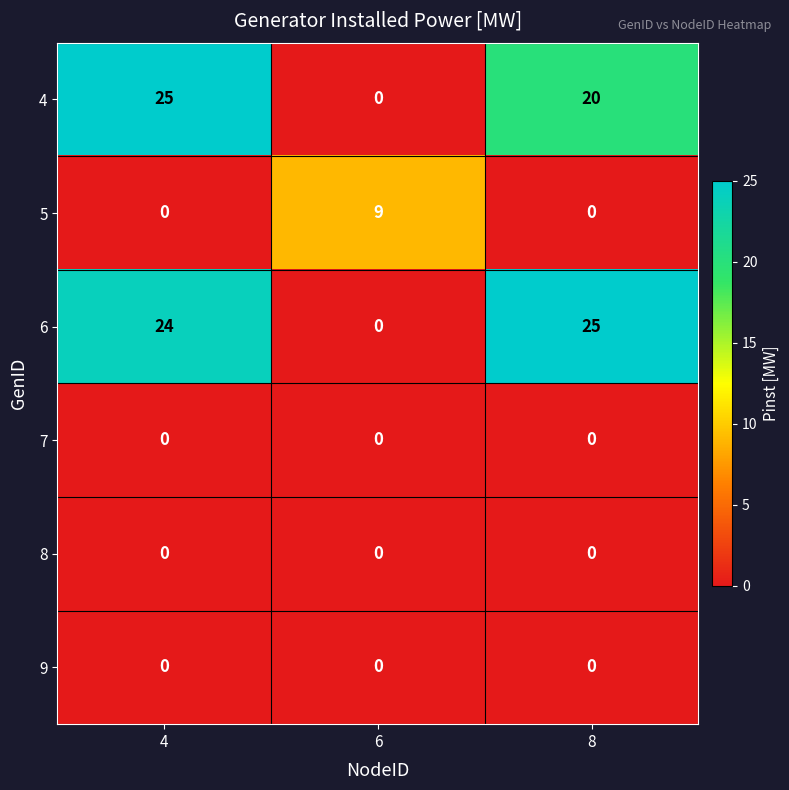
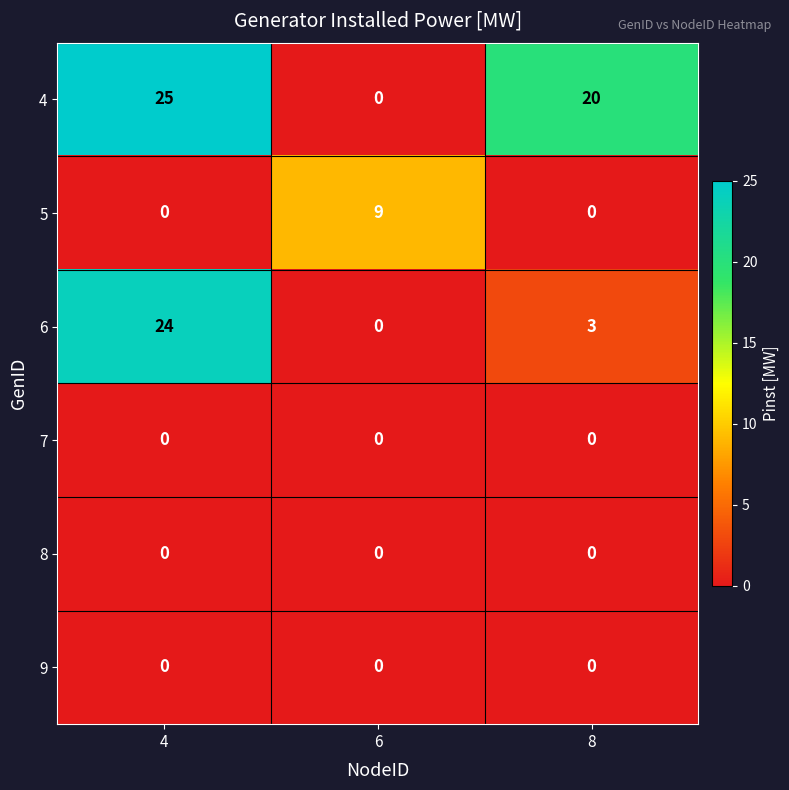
  {
    "4": {
      "4": 25,
      "6": 0,
      "8": 20
    },
    "5": {
      "4": 0,
      "6": 9,
      "8": 0
    },
    "6": {
      "4": 24,
      "6": 0,
-     "8": 25
+     "8": 3
    },
    "7": {
      "4": 0,
      "6": 0,
      "8": 0
    },
    "8": {
      "4": 0,
      "6": 0,
      "8": 0
    },
    "9": {
      "4": 0,
      "6": 0,
      "8": 0
    }
  }
